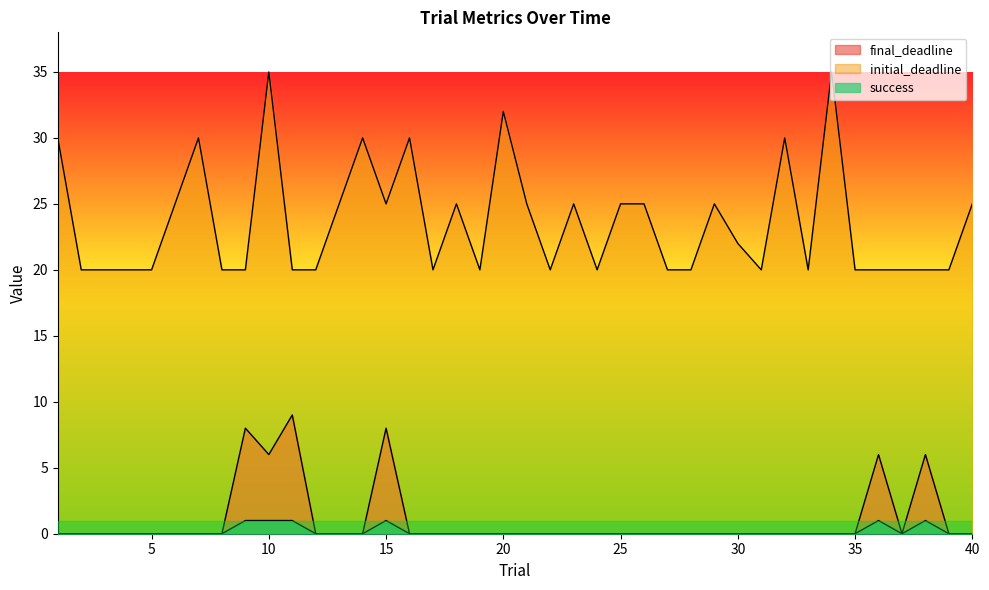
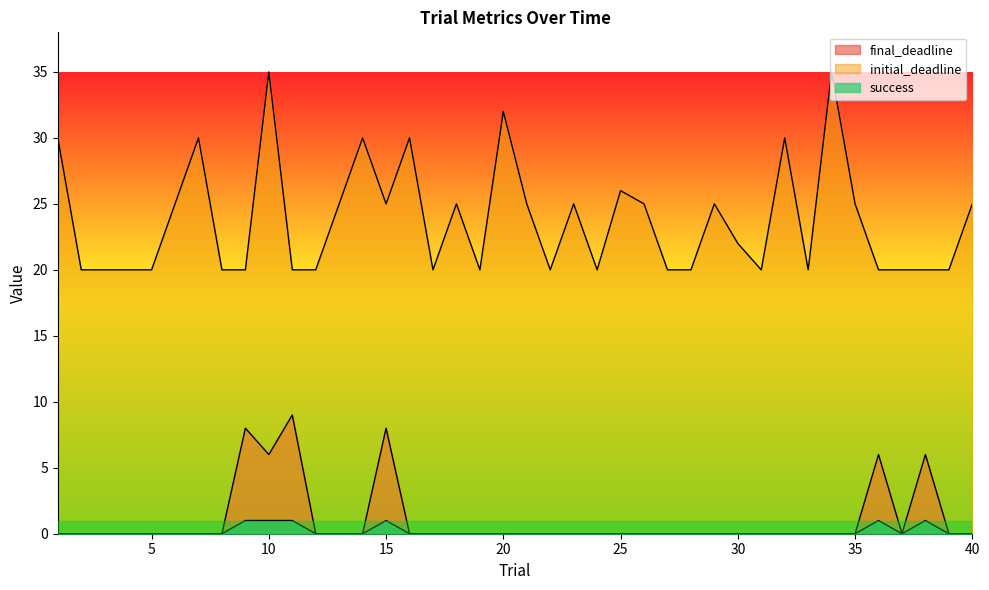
  {
    "final_deadline": {
      "10": 6,
      "15": 8
    },
    "initial_deadline": {
      "5": 20,
      "10": 35,
      "15": 25,
      "20": 32,
-     "25": 25,
+     "25": 26,
      "30": 22,
-     "35": 20,
+     "35": 25,
      "40": 25
    },
    "success": {
      "10": 1,
      "15": 1
    }
  }
